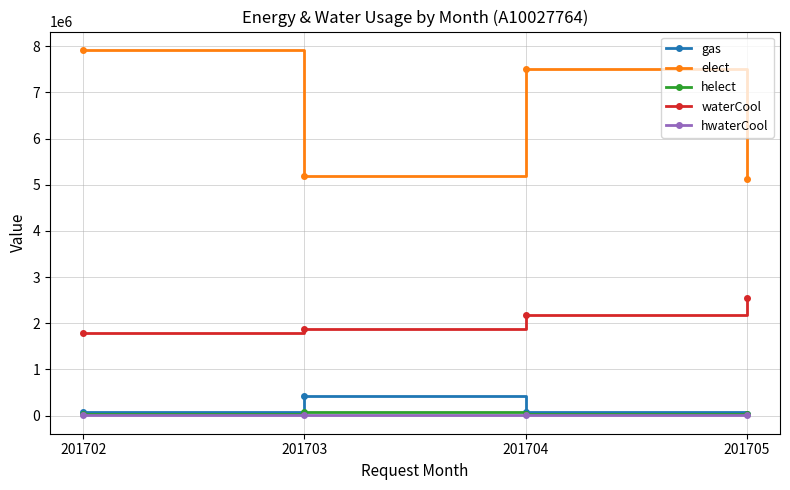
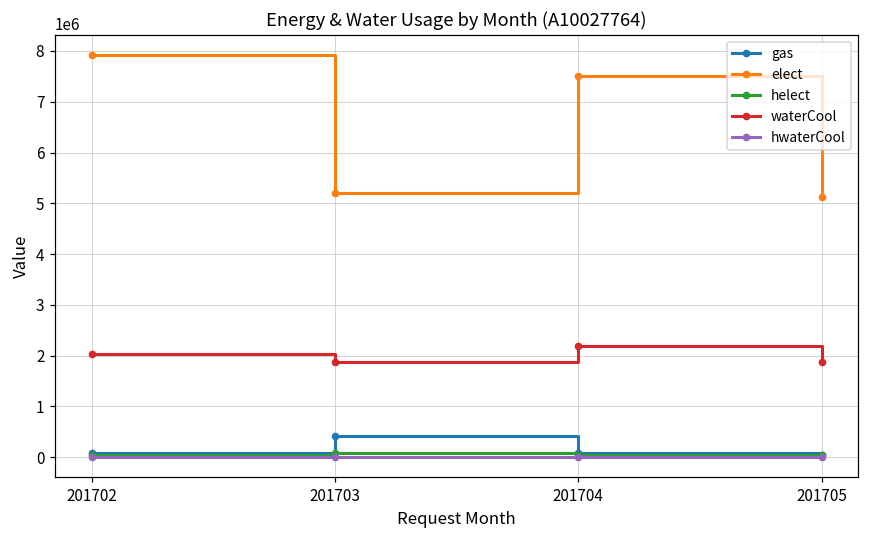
  {
    "gas": {
      "201703": 400000
    },
    "elect": {
      "201702": 7900000,
      "201703": 5200000,
      "201704": 7500000,
      "201705": 5100000
    },
    "helect": {
      "201703": 100000
    },
    "waterCool": {
-     "201702": 1800000,
+     "201702": 2000000,
      "201703": 1900000,
      "201704": 2200000,
-     "201705": 2600000
+     "201705": 1900000
    },
    "hwaterCool": {
      "201703": 0
    }
  }
